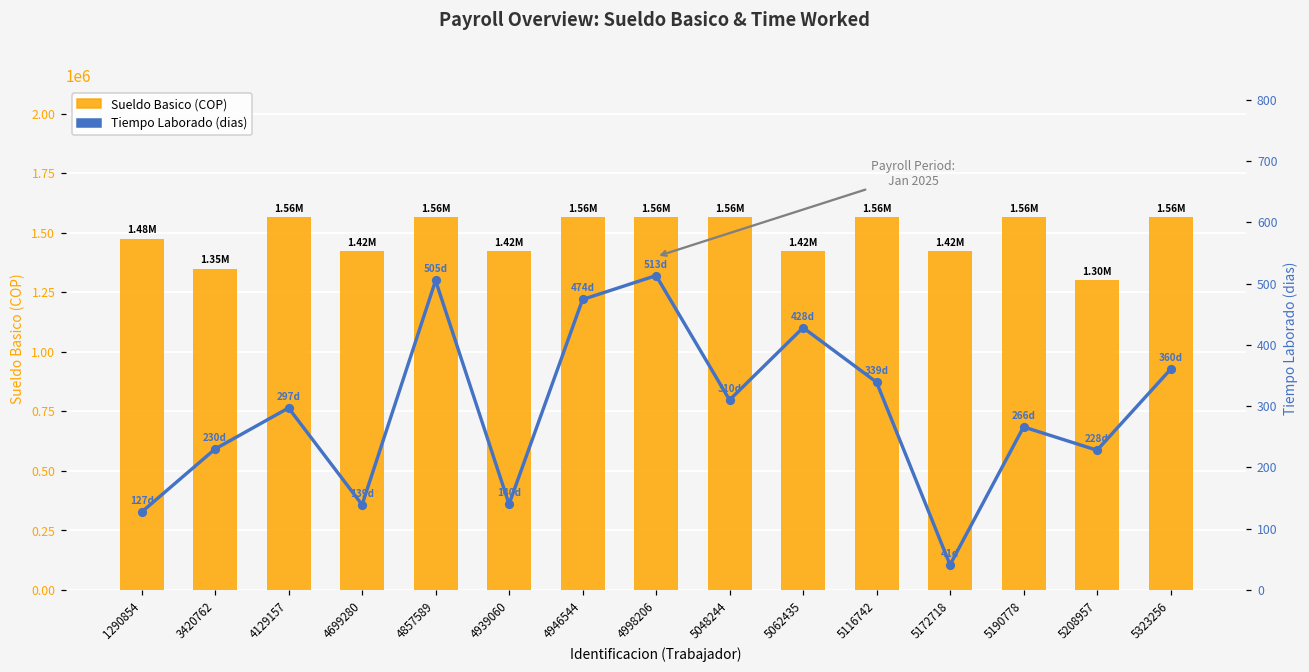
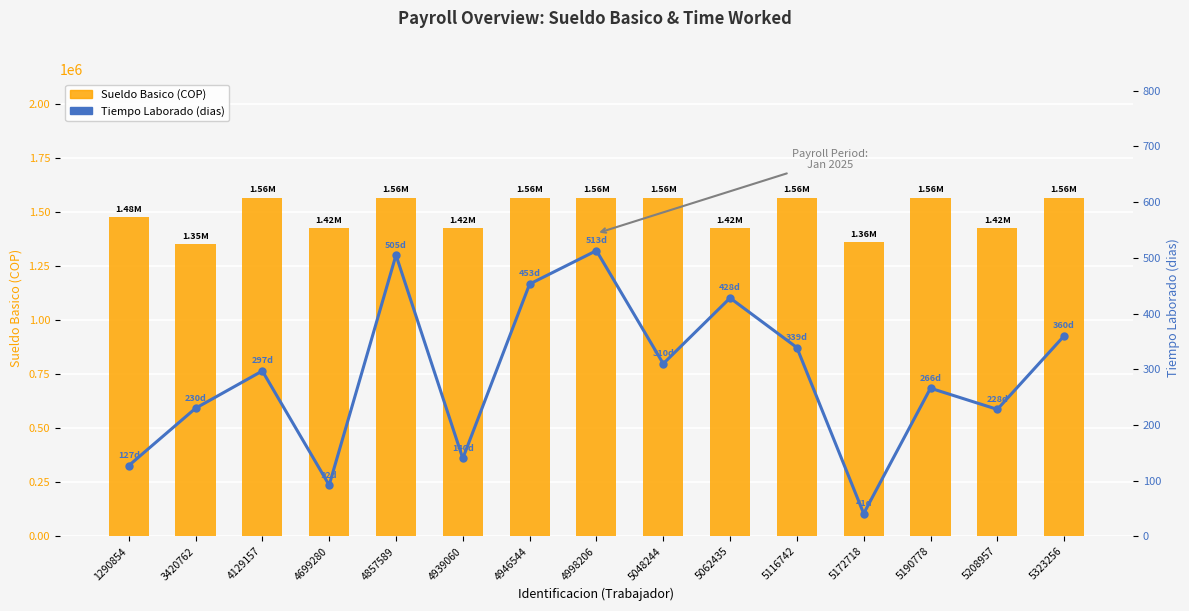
  {
    "Sueldo Basico (COP)": {
      "1290854": "1.48M",
      "3420762": "1.35M",
      "4129157": "1.56M",
      "4699280": "1.42M",
      "4857589": "1.56M",
      "4939060": "1.42M",
      "4946544": "1.56M",
-     "5172718": "1.42M",
+     "5172718": "1.36M",
      "5190778": "1.56M",
-     "5208957": "1.30M",
+     "5208957": "1.42M",
      "5323256": "1.56M"
    },
    "Tiempo Laborado (dias)": {
      "1290854": "127d",
      "3420762": "230d",
      "4129157": "297d",
-     "4699280": "139d",
+     "4699280": "92d",
      "4857589": "505d",
      "4939060": "140d",
-     "4946544": "474d",
+     "4946544": "453d",
      "4998206": "513d",
      "5048244": "310d",
      "5062435": "428d",
      "5116742": "339d",
      "5172718": "41d",
      "5190778": "266d",
      "5208957": "228d",
      "5323256": "360d"
    }
  }
